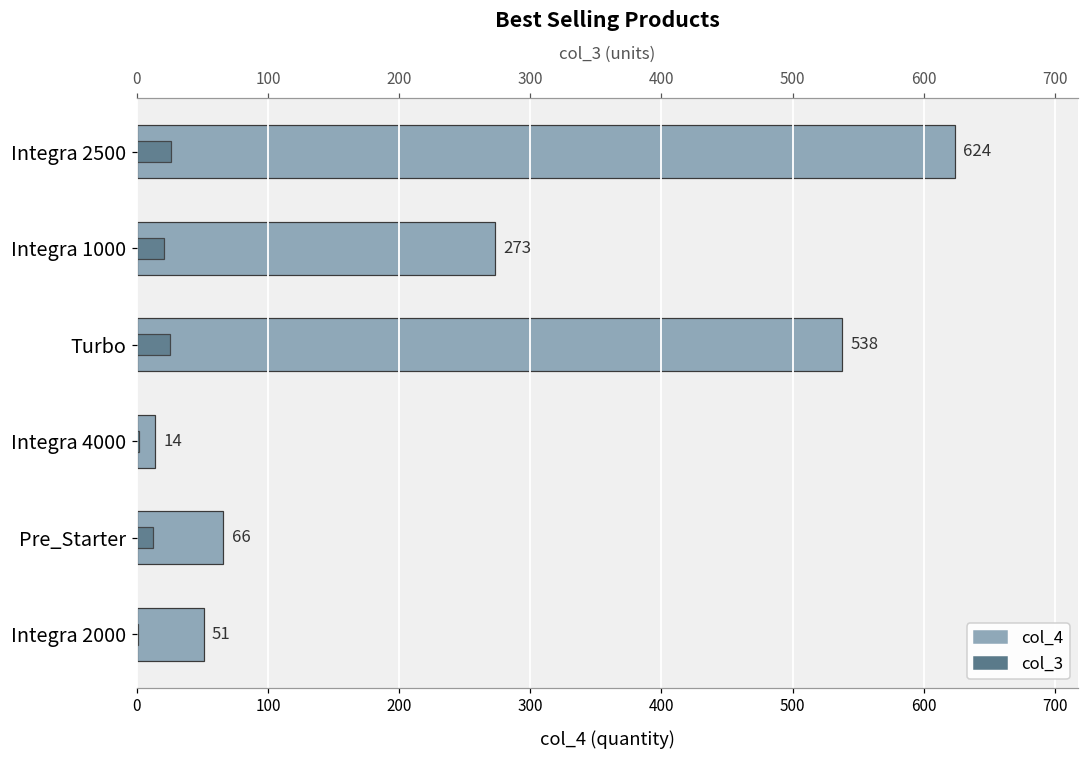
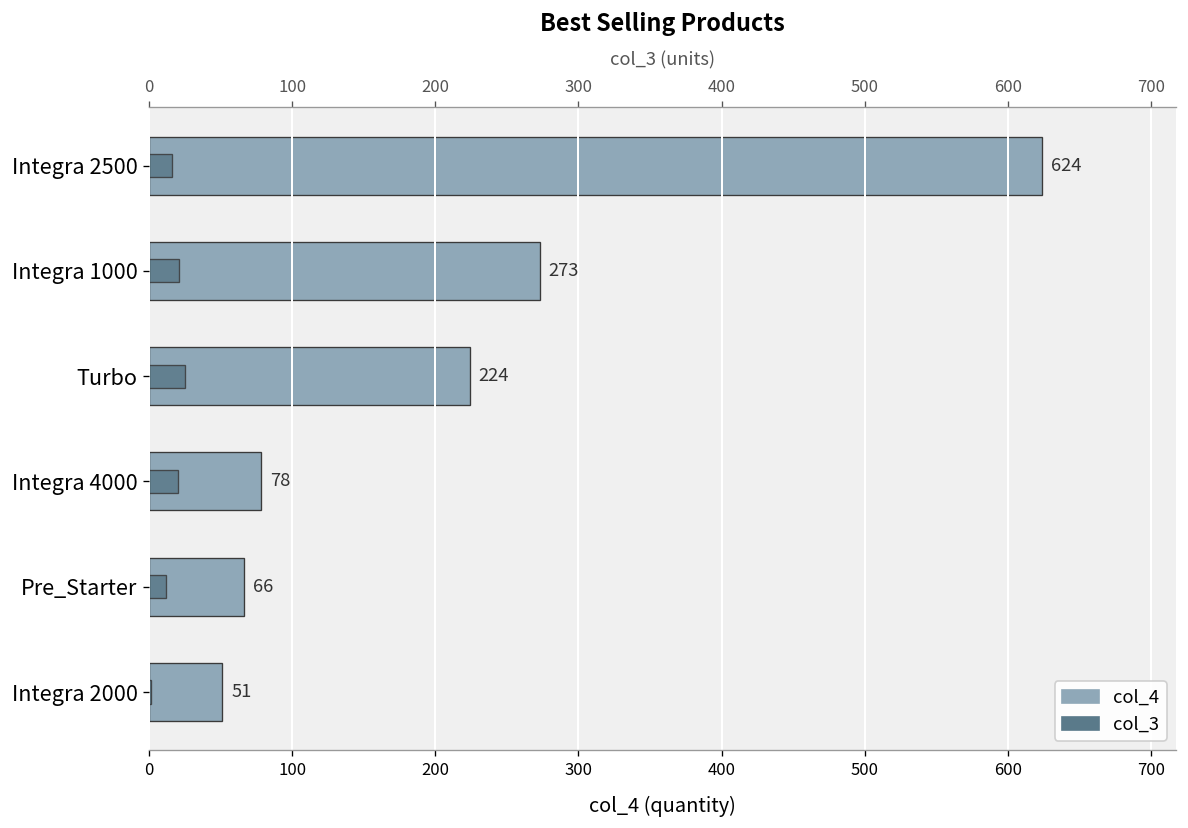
  {
    "col_4": {
      "Integra 2500": 624,
      "Integra 1000": 273,
-     "Turbo": 538,
-     "Integra 4000": 14,
+     "Turbo": 224,
+     "Integra 4000": 78,
      "Pre_Starter": 66,
      "Integra 2000": 51
    },
    "col_3": {
-     "Integra 2500": 26,
-     "Integra 4000": 2
+     "Integra 2500": 16,
+     "Integra 4000": 20
    }
  }
